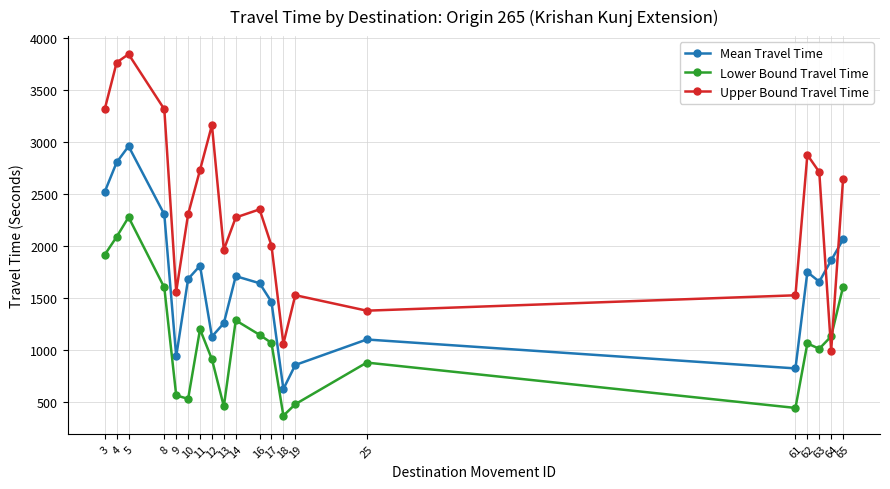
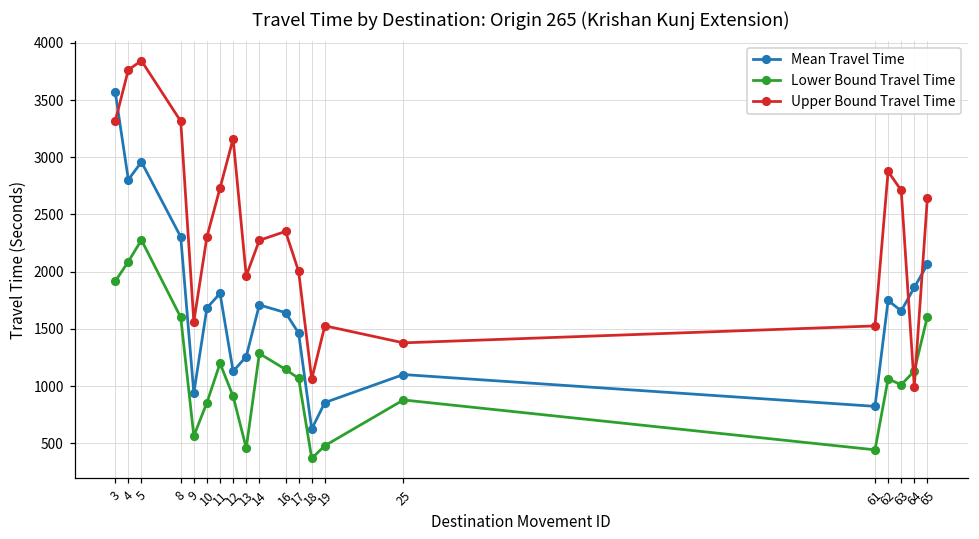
  {
    "Mean Travel Time": {
-     "3": 2520,
+     "3": 3570,
      "4": 2800,
      "5": 2960,
      "8": 2300,
      "9": 940,
      "10": 1680,
      "11": 1810,
      "12": 1130,
      "13": 1260,
      "14": 1710,
      "16": 1640,
      "17": 1460,
      "18": 630,
      "19": 860,
      "25": 1100,
      "61": 820,
      "62": 1750,
      "63": 1660,
      "64": 1860,
      "65": 2060
    },
    "Lower Bound Travel Time": {
      "3": 1920,
      "4": 2090,
      "5": 2280,
      "8": 1600,
      "9": 560,
-     "10": 530,
+     "10": 860,
      "11": 1200,
      "12": 910,
      "13": 460,
      "14": 1290,
      "16": 1150,
      "17": 1070,
      "18": 370,
      "19": 480,
      "25": 880,
      "61": 440,
      "62": 1060,
      "63": 1010,
      "64": 1130,
      "65": 1610
    },
    "Upper Bound Travel Time": {
      "3": 3320,
      "4": 3760,
      "5": 3840,
      "8": 3320,
      "9": 1560,
      "10": 2310,
      "11": 2730,
      "12": 3160,
      "13": 1960,
      "14": 2270,
      "16": 2350,
      "17": 2000,
      "18": 1060,
      "19": 1530,
      "25": 1380,
      "61": 1530,
      "62": 2880,
      "63": 2710,
      "64": 1000,
      "65": 2650
    }
  }
